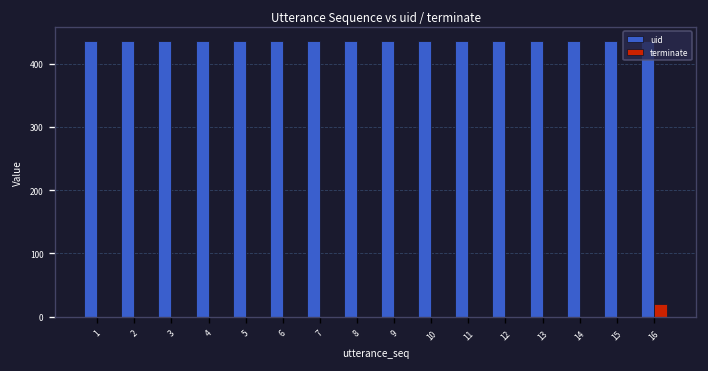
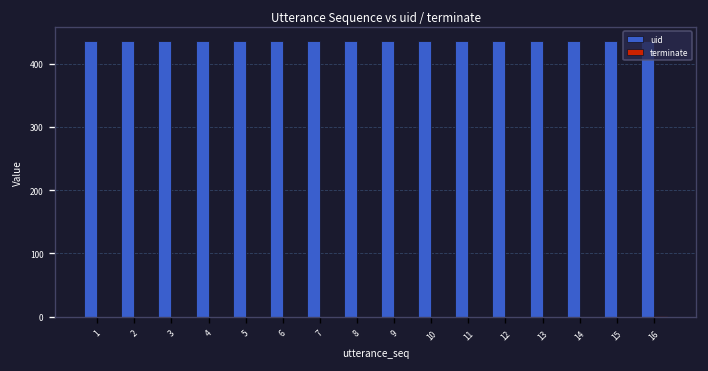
  {
    "uid": {
      "1": 440,
      "2": 440,
      "3": 440,
      "4": 440,
      "5": 440,
      "6": 440,
      "7": 440,
      "8": 440,
      "9": 440,
      "10": 440,
      "11": 440,
      "12": 440,
      "13": 440,
      "14": 440,
      "15": 440
    },
    "terminate": {
      "1": 0,
      "2": 0,
      "3": 0,
      "4": 0,
      "5": 0,
      "6": 0,
      "7": 0,
      "8": 0,
      "9": 0,
      "10": 0,
      "11": 0,
      "12": 0,
      "13": 0,
      "14": 0,
      "15": 0,
-     "16": 20
+     "16": 0
    }
  }
